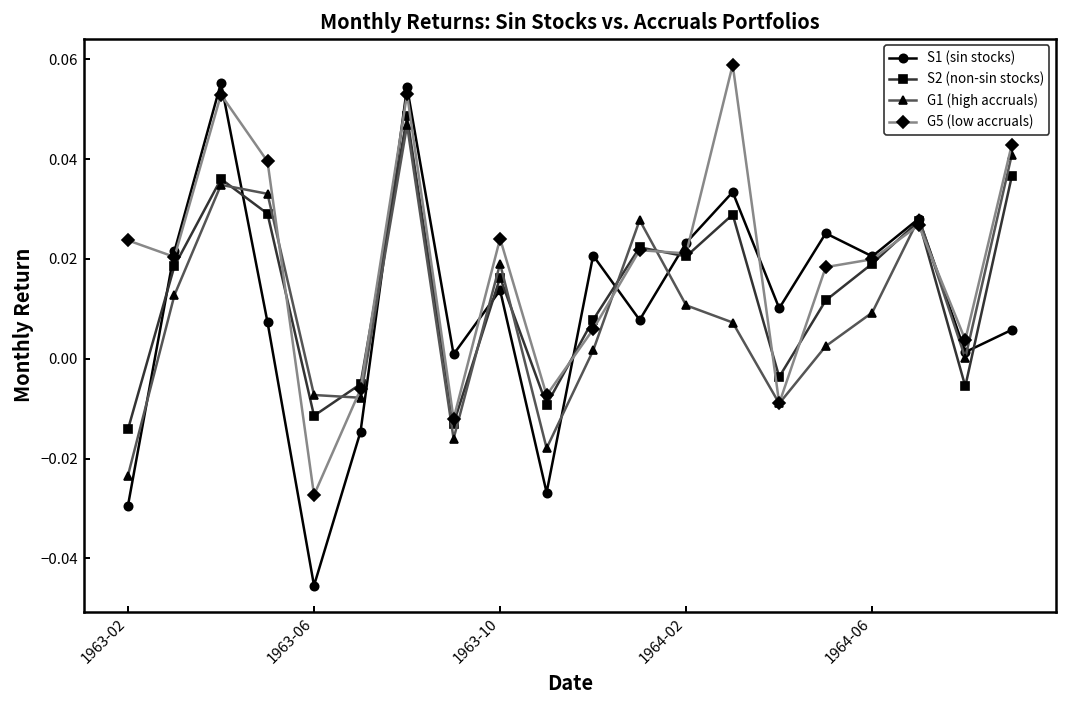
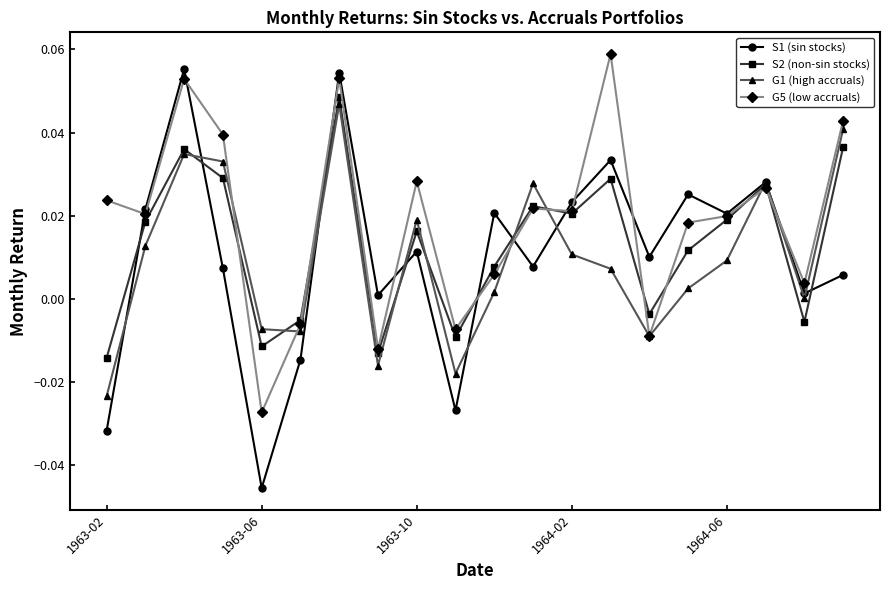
  {
    "S1 (sin stocks)": {
-     "1963-02": -0.029,
+     "1963-02": -0.032,
      "1963-06": -0.045,
-     "1963-10": 0.014,
+     "1963-10": 0.011,
      "1964-02": 0.023
    },
    "G5 (low accruals)": {
      "1963-02": 0.024,
      "1963-06": -0.027,
-     "1963-10": 0.024
+     "1963-10": 0.028
    }
  }
